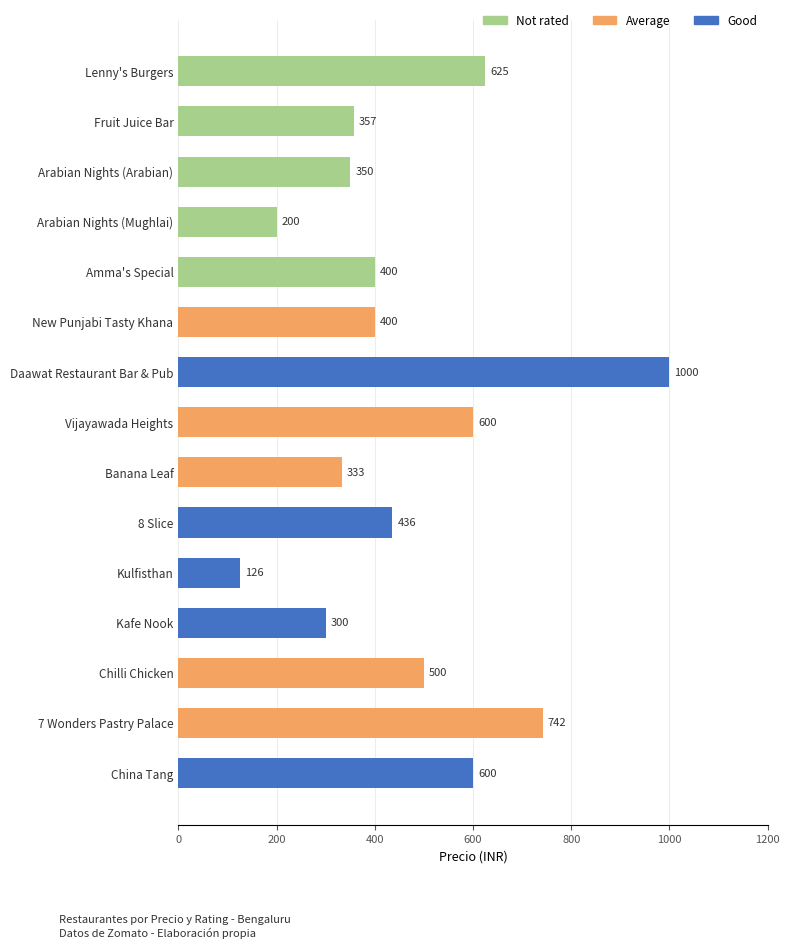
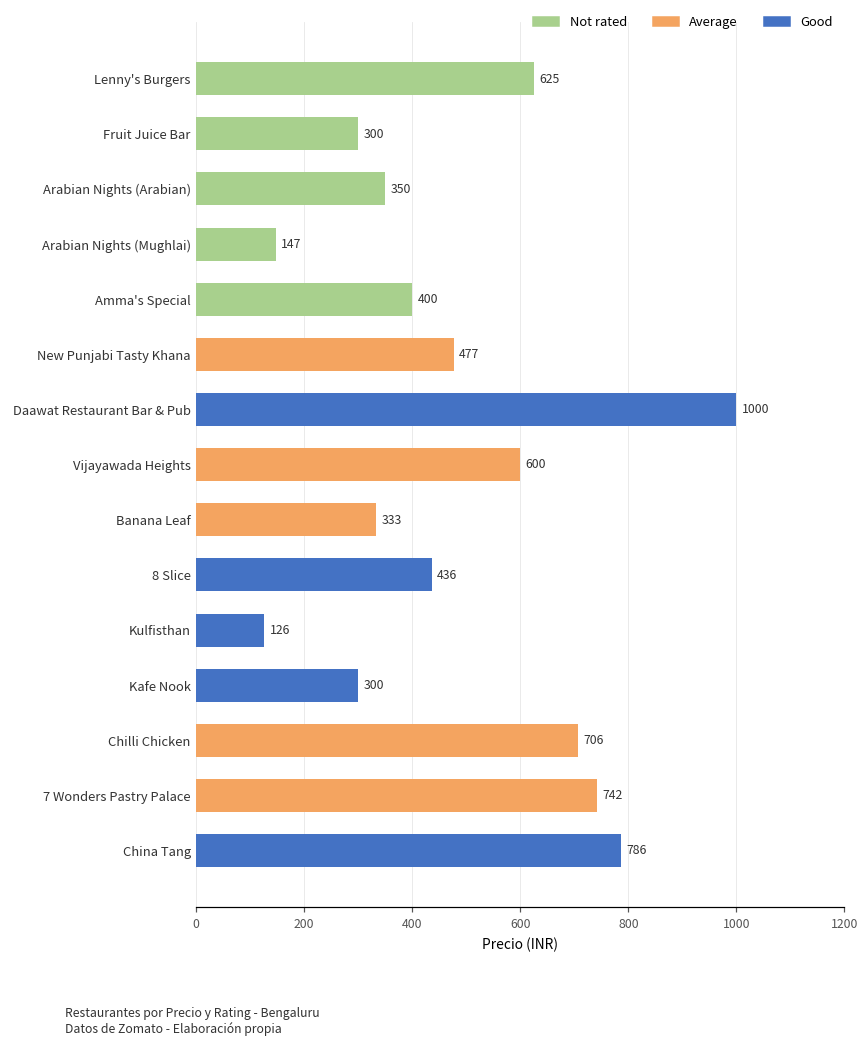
  {
    "Lenny's Burgers": 625,
-   "Fruit Juice Bar": 357,
+   "Fruit Juice Bar": 300,
    "Arabian Nights (Arabian)": 350,
-   "Arabian Nights (Mughlai)": 200,
+   "Arabian Nights (Mughlai)": 147,
    "Amma's Special": 400,
-   "New Punjabi Tasty Khana": 400,
+   "New Punjabi Tasty Khana": 477,
    "Daawat Restaurant Bar & Pub": 1000,
    "Vijayawada Heights": 600,
    "Banana Leaf": 333,
    "8 Slice": 436,
    "Kulfisthan": 126,
    "Kafe Nook": 300,
-   "Chilli Chicken": 500,
+   "Chilli Chicken": 706,
    "7 Wonders Pastry Palace": 742,
-   "China Tang": 600
+   "China Tang": 786
  }
